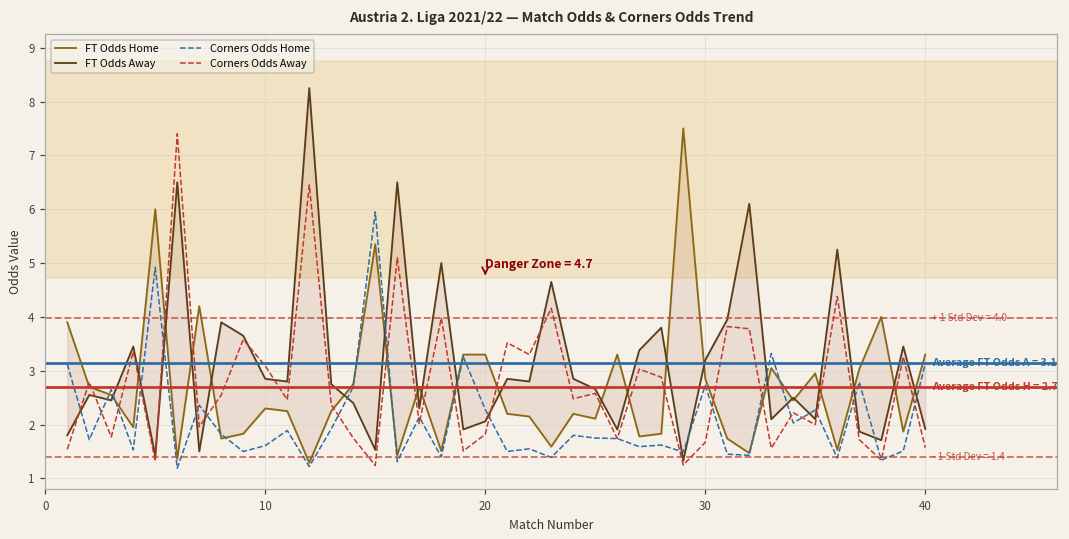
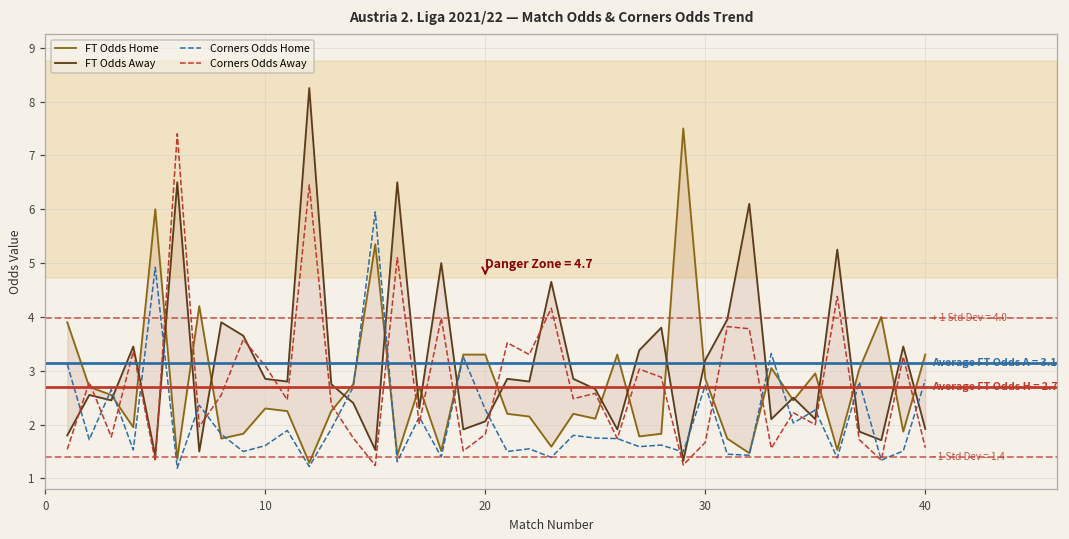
  {
    "FT Odds Away": {
      "20": 2.1,
      "40": 1.9
    },
    "Corners Odds Home": {
      "10": 1.6,
      "20": 2.3,
      "30": 2.7,
-     "40": 3.1
+     "40": 2.8
    }
  }
